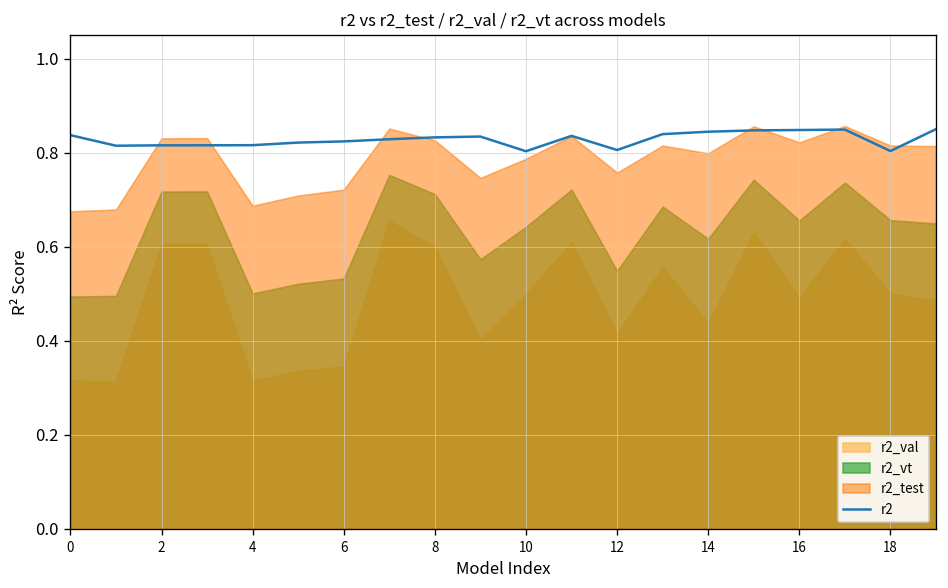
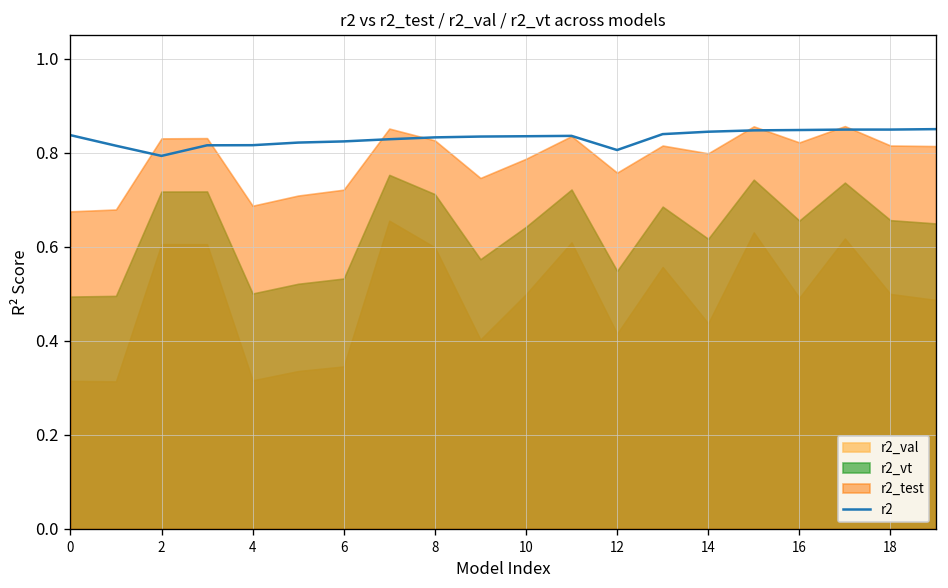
  {
    "r2": {
      "0": 0.84,
-     "2": 0.82,
+     "2": 0.79,
      "4": 0.82,
      "6": 0.82,
-     "10": 0.80,
+     "10": 0.84,
      "12": 0.81,
      "14": 0.84,
      "16": 0.85,
-     "18": 0.80
+     "18": 0.85
    },
    "r2_vt": {
      "0": 0.49,
      "2": 0.72,
      "4": 0.50,
      "6": 0.53,
      "8": 0.71,
      "10": 0.64,
      "12": 0.55,
      "14": 0.62,
      "16": 0.66,
      "18": 0.66
    }
  }
